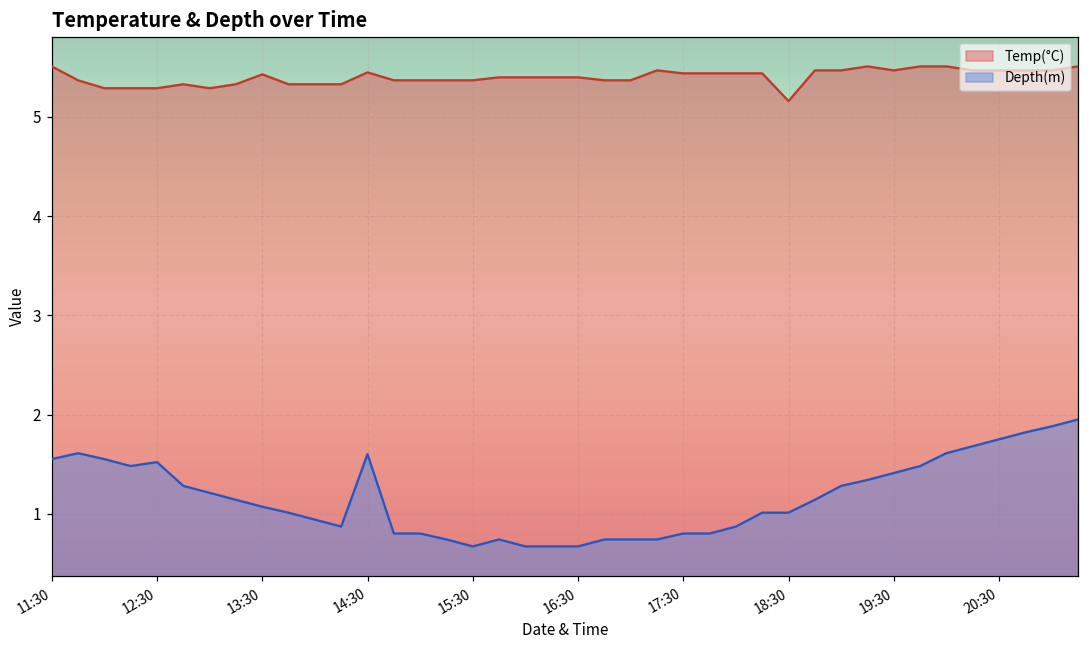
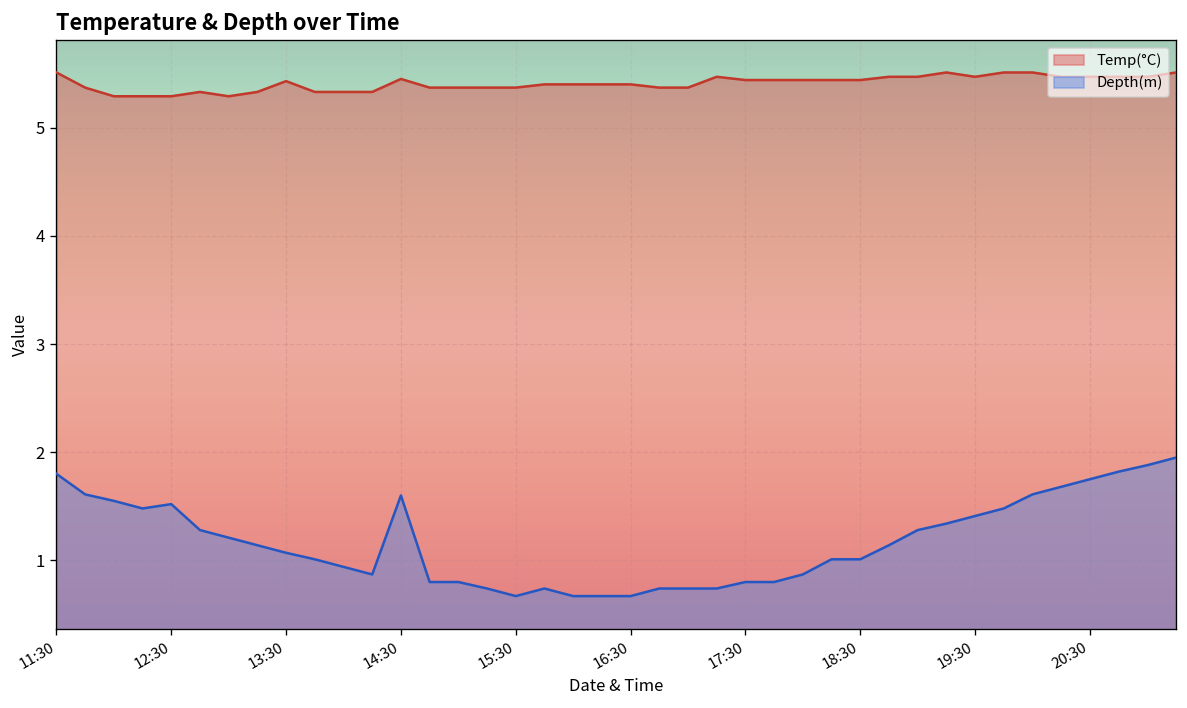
  {
    "Temp(°C)": {
      "11:30": 5.5,
      "12:30": 5.3,
      "13:30": 5.4,
      "14:30": 5.5,
      "15:30": 5.4,
      "16:30": 5.4,
      "17:30": 5.4,
-     "18:30": 5.2,
+     "18:30": 5.4,
      "19:30": 5.5
    },
    "Depth(m)": {
-     "11:30": 1.6,
+     "11:30": 1.8,
      "12:30": 1.5,
      "13:30": 1.1,
      "14:30": 1.6,
      "15:30": 0.7,
      "16:30": 0.7,
      "17:30": 0.8,
      "18:30": 1.0,
      "19:30": 1.4,
      "20:30": 1.8
    }
  }
